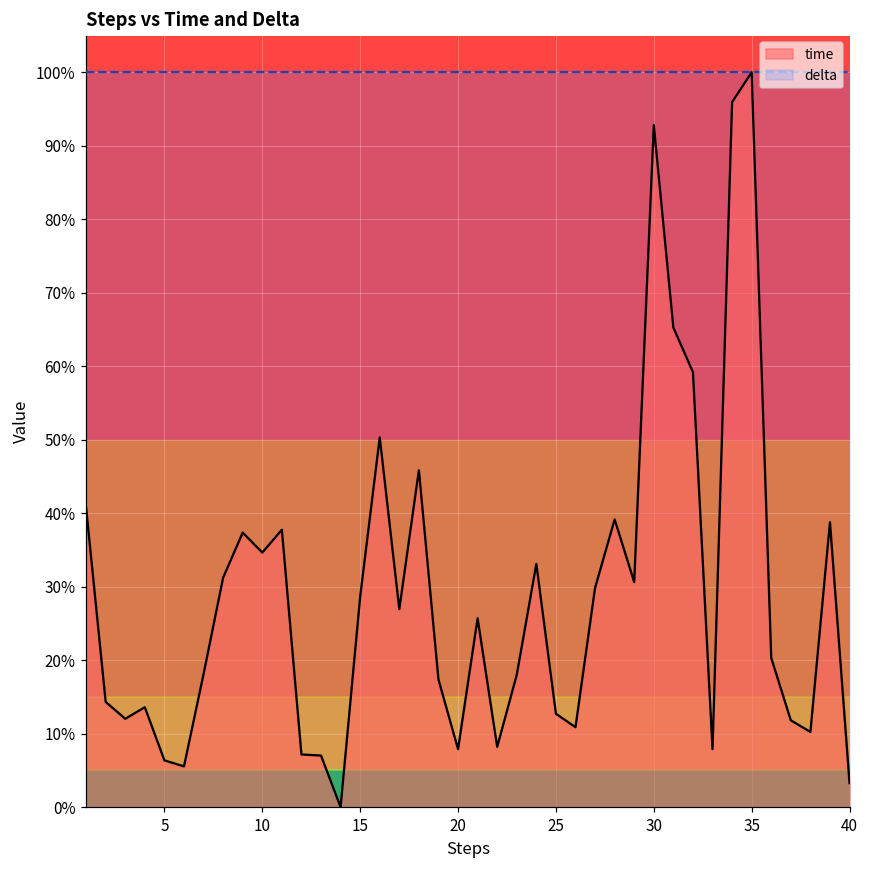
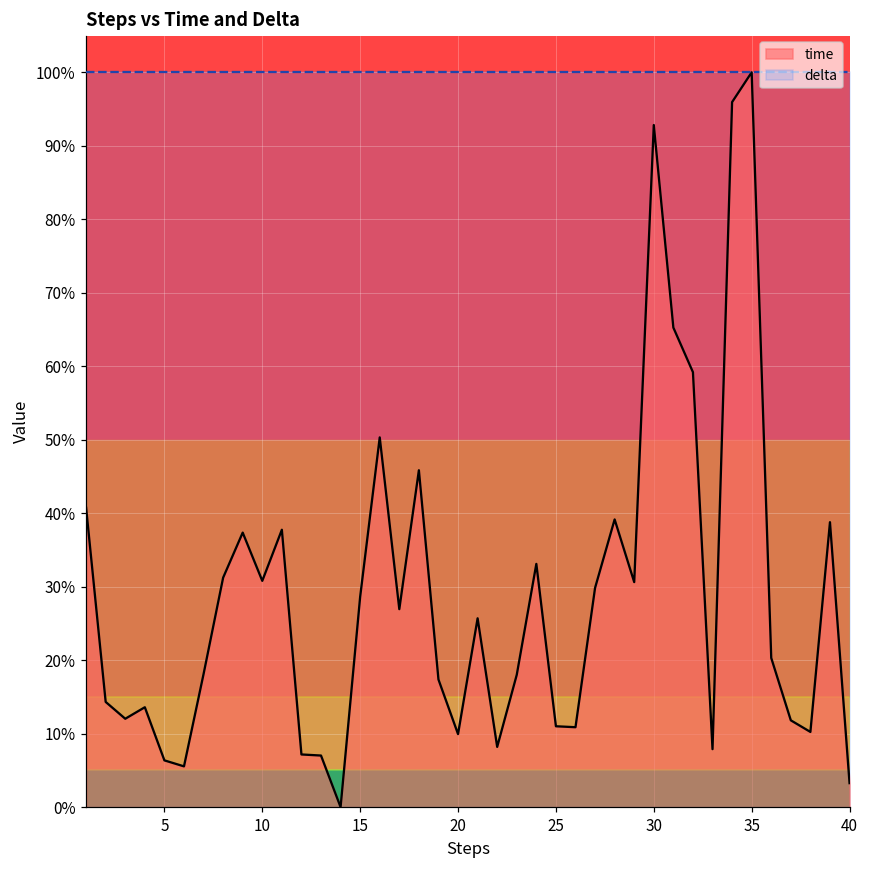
  {
    "time": {
      "5": "6%",
-     "10": "35%",
+     "10": "31%",
      "15": "29%",
-     "20": "8%",
-     "25": "13%",
+     "20": "10%",
+     "25": "11%",
      "30": "93%",
      "40": "3%"
    },
    "delta": {
      "5": "100%",
      "10": "100%",
      "15": "100%",
      "20": "100%",
      "25": "100%",
      "30": "100%",
      "40": "100%"
    }
  }
